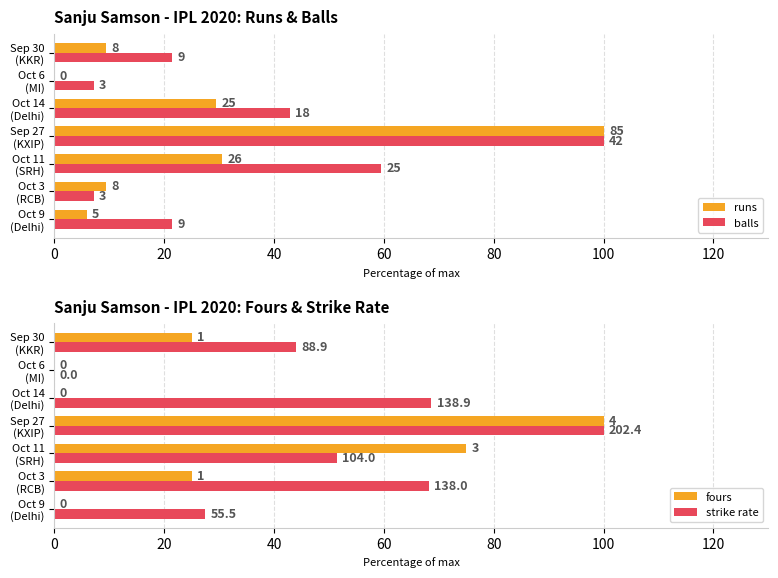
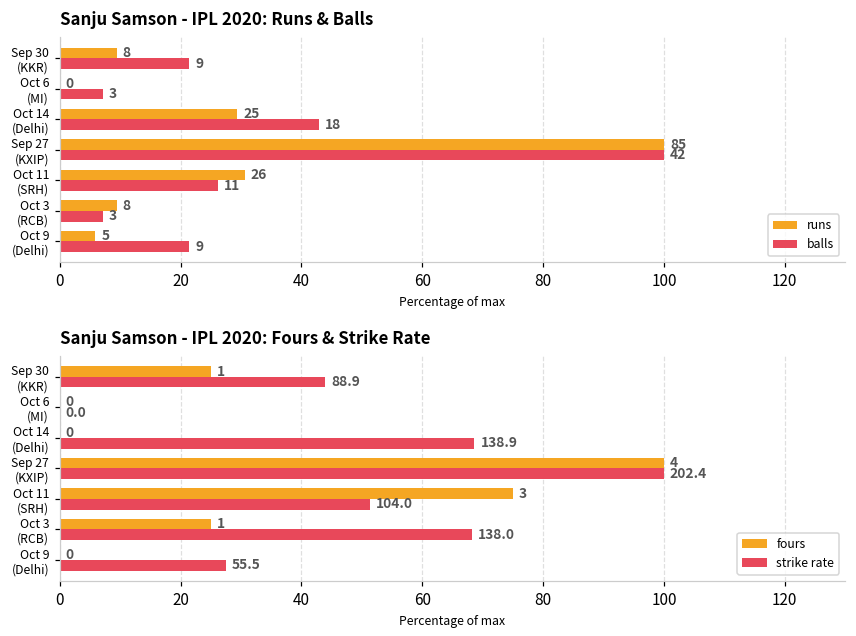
  {
    "Sanju Samson - IPL 2020: Runs & Balls": {
      "runs": {
        "Oct 6 (MI)": 0
      },
      "balls": {
-       "Oct 11 (SRH)": 25
+       "Oct 11 (SRH)": 11
      }
    },
    "Sanju Samson - IPL 2020: Fours & Strike Rate": {
      "fours": {
        "Oct 14 (Delhi)": 0,
        "Oct 9 (Delhi)": 0
      },
      "strike rate": {
        "Oct 6 (MI)": 0.0
      }
    }
  }
